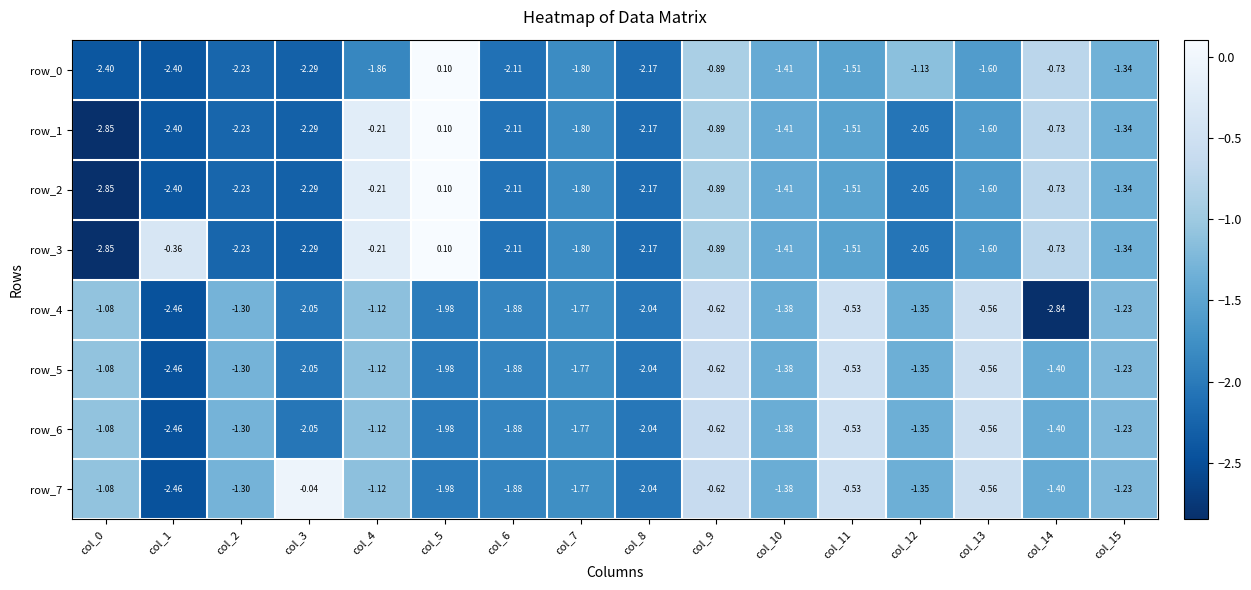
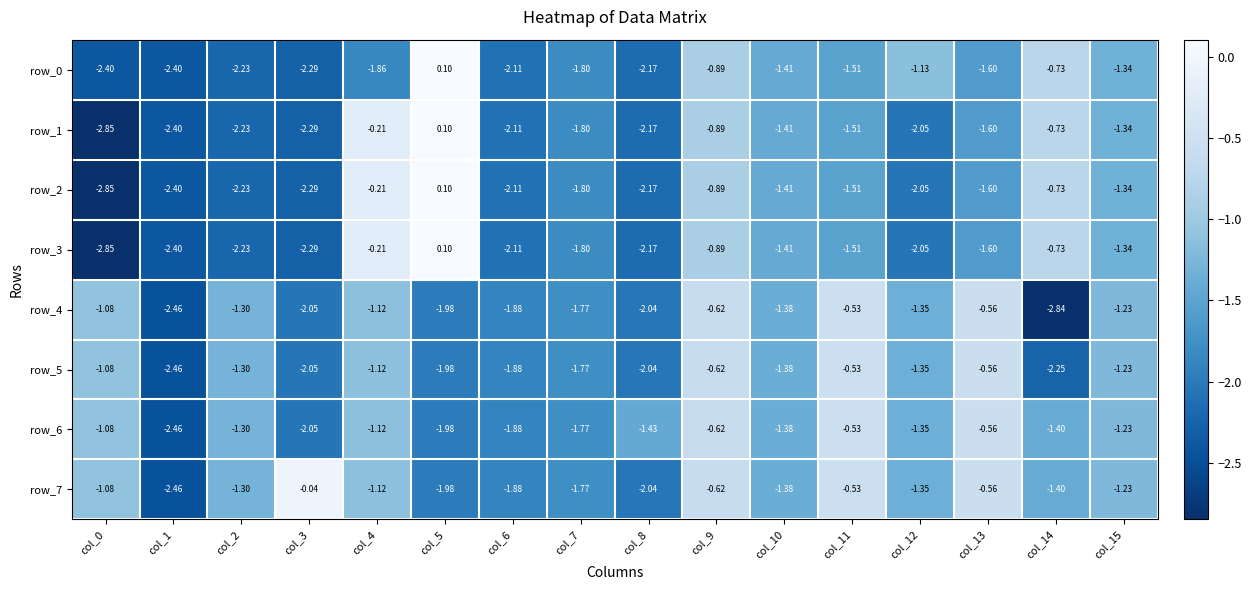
  {
    "row_0": {
      "col_0": -2.40,
      "col_1": -2.40,
      "col_2": -2.23,
      "col_3": -2.29,
      "col_4": -1.86,
      "col_5": 0.10,
      "col_6": -2.11,
      "col_7": -1.80,
      "col_8": -2.17,
      "col_9": -0.89,
      "col_10": -1.41,
      "col_11": -1.51,
      "col_12": -1.13,
      "col_13": -1.60,
      "col_14": -0.73,
      "col_15": -1.34
    },
    "row_1": {
      "col_0": -2.85,
      "col_1": -2.40,
      "col_2": -2.23,
      "col_3": -2.29,
      "col_4": -0.21,
      "col_5": 0.10,
      "col_6": -2.11,
      "col_7": -1.80,
      "col_8": -2.17,
      "col_9": -0.89,
      "col_10": -1.41,
      "col_11": -1.51,
      "col_12": -2.05,
      "col_13": -1.60,
      "col_14": -0.73,
      "col_15": -1.34
    },
    "row_2": {
      "col_0": -2.85,
      "col_1": -2.40,
      "col_2": -2.23,
      "col_3": -2.29,
      "col_4": -0.21,
      "col_5": 0.10,
      "col_6": -2.11,
      "col_7": -1.80,
      "col_8": -2.17,
      "col_9": -0.89,
      "col_10": -1.41,
      "col_11": -1.51,
      "col_12": -2.05,
      "col_13": -1.60,
      "col_14": -0.73,
      "col_15": -1.34
    },
    "row_3": {
      "col_0": -2.85,
-     "col_1": -0.36,
+     "col_1": -2.40,
      "col_2": -2.23,
      "col_3": -2.29,
      "col_4": -0.21,
      "col_5": 0.10,
      "col_6": -2.11,
      "col_7": -1.80,
      "col_8": -2.17,
      "col_9": -0.89,
      "col_10": -1.41,
      "col_11": -1.51,
      "col_12": -2.05,
      "col_13": -1.60,
      "col_14": -0.73,
      "col_15": -1.34
    },
    "row_4": {
      "col_0": -1.08,
      "col_1": -2.46,
      "col_2": -1.30,
      "col_3": -2.05,
      "col_4": -1.12,
      "col_5": -1.98,
      "col_6": -1.88,
      "col_7": -1.77,
      "col_8": -2.04,
      "col_9": -0.62,
      "col_10": -1.38,
      "col_11": -0.53,
      "col_12": -1.35,
      "col_13": -0.56,
      "col_14": -2.84,
      "col_15": -1.23
    },
    "row_5": {
      "col_0": -1.08,
      "col_1": -2.46,
      "col_2": -1.30,
      "col_3": -2.05,
      "col_4": -1.12,
      "col_5": -1.98,
      "col_6": -1.88,
      "col_7": -1.77,
      "col_8": -2.04,
      "col_9": -0.62,
      "col_10": -1.38,
      "col_11": -0.53,
      "col_12": -1.35,
      "col_13": -0.56,
-     "col_14": -1.40,
+     "col_14": -2.25,
      "col_15": -1.23
    },
    "row_6": {
      "col_0": -1.08,
      "col_1": -2.46,
      "col_2": -1.30,
      "col_3": -2.05,
      "col_4": -1.12,
      "col_5": -1.98,
      "col_6": -1.88,
      "col_7": -1.77,
-     "col_8": -2.04,
+     "col_8": -1.43,
      "col_9": -0.62,
      "col_10": -1.38,
      "col_11": -0.53,
      "col_12": -1.35,
      "col_13": -0.56,
      "col_14": -1.40,
      "col_15": -1.23
    },
    "row_7": {
      "col_0": -1.08,
      "col_1": -2.46,
      "col_2": -1.30,
      "col_3": -0.04,
      "col_4": -1.12,
      "col_5": -1.98,
      "col_6": -1.88,
      "col_7": -1.77,
      "col_8": -2.04,
      "col_9": -0.62,
      "col_10": -1.38,
      "col_11": -0.53,
      "col_12": -1.35,
      "col_13": -0.56,
      "col_14": -1.40,
      "col_15": -1.23
    }
  }
